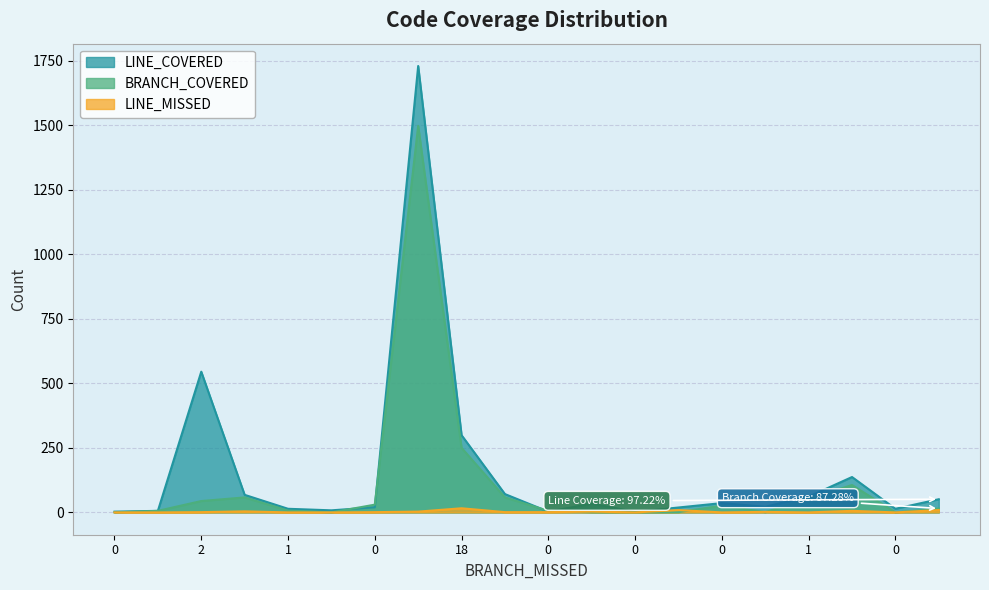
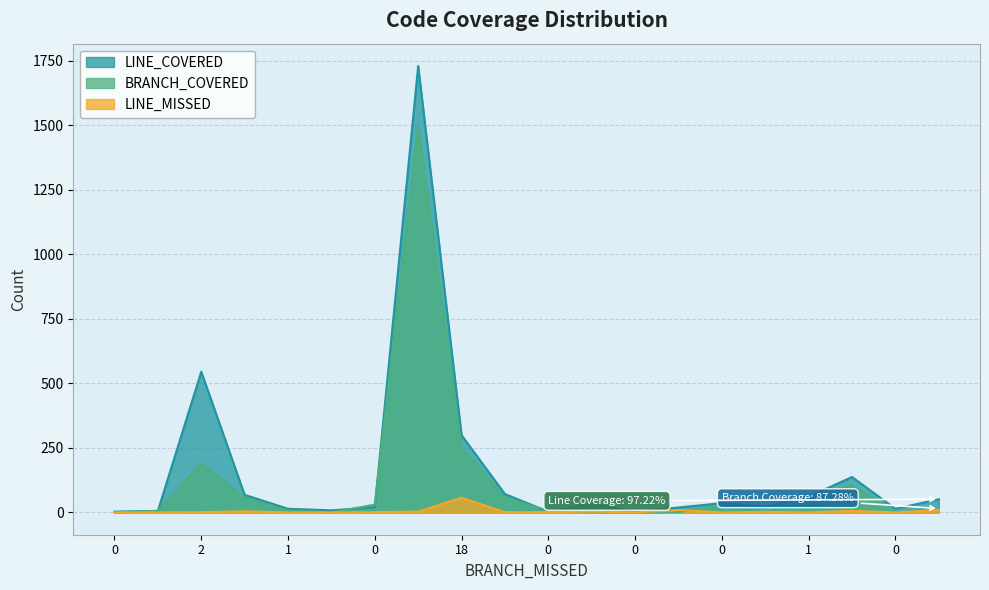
  {
    "LINE_COVERED": {
      "2": 550,
      "18": 300
    },
    "BRANCH_COVERED": {
-     "2": 40,
+     "2": 190,
      "18": 250
    },
    "LINE_MISSED": {
      "2": 0,
-     "18": 20
+     "18": 60
    }
  }
